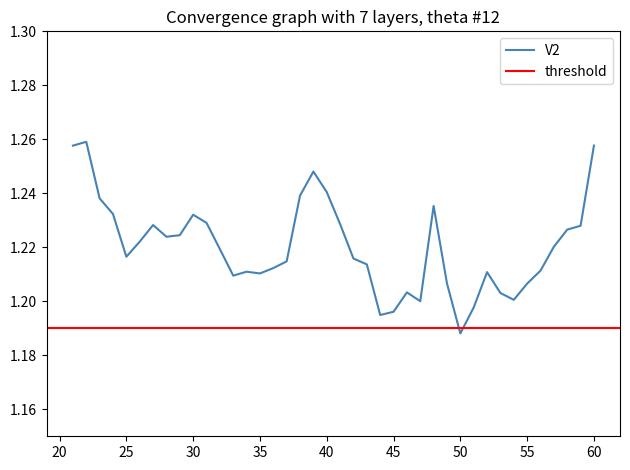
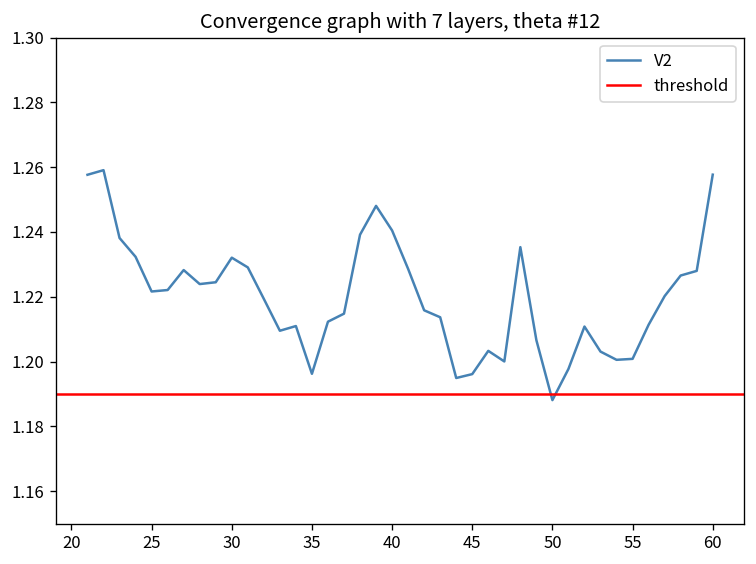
  {
-   "25": 1.217,
+   "25": 1.222,
    "30": 1.232,
-   "35": 1.210,
+   "35": 1.196,
    "40": 1.240,
    "45": 1.196,
    "50": 1.188,
-   "55": 1.207,
+   "55": 1.201,
    "60": 1.258
  }
